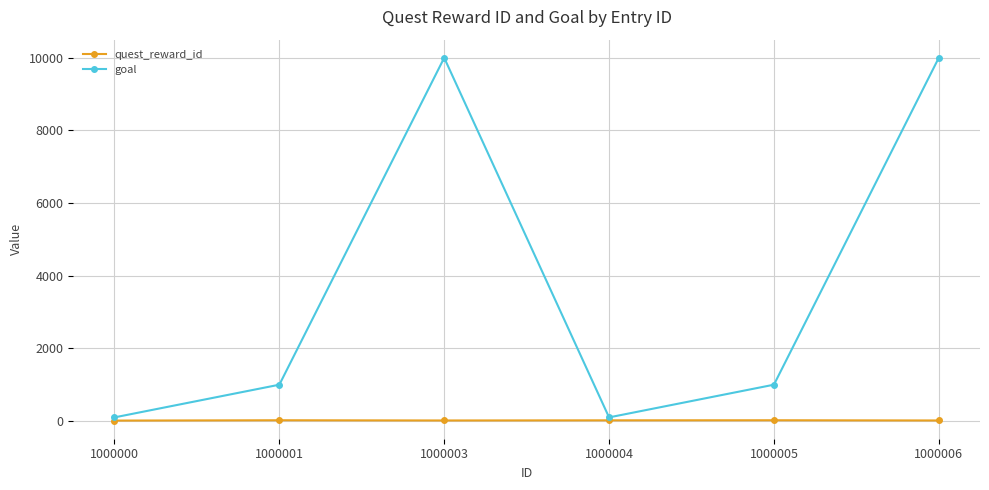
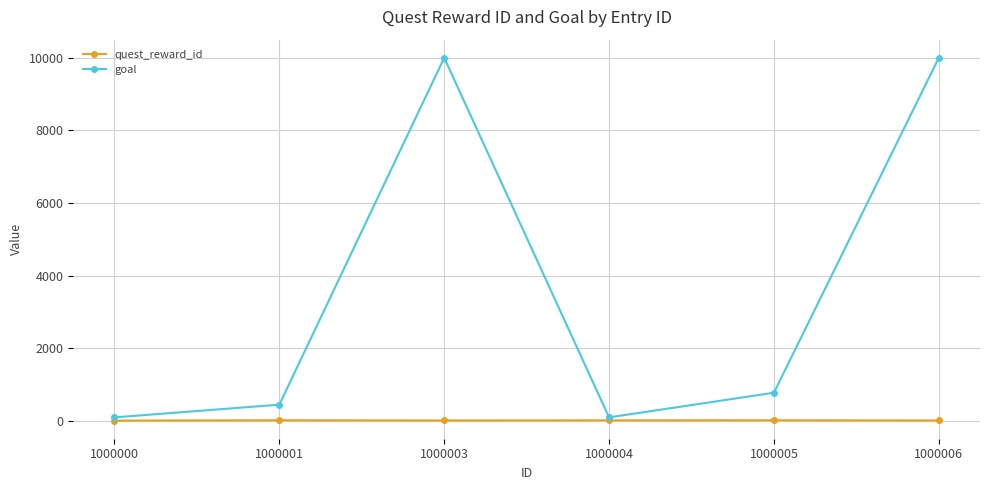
  {
    "quest_reward_id": {
      "1000000": 0,
      "1000001": 0,
      "1000003": 0,
      "1000004": 0,
      "1000005": 0,
      "1000006": 0
    },
    "goal": {
      "1000000": 100,
-     "1000001": 1000,
+     "1000001": 500,
      "1000003": 10000,
      "1000004": 100,
-     "1000005": 1000,
+     "1000005": 800,
      "1000006": 10000
    }
  }
